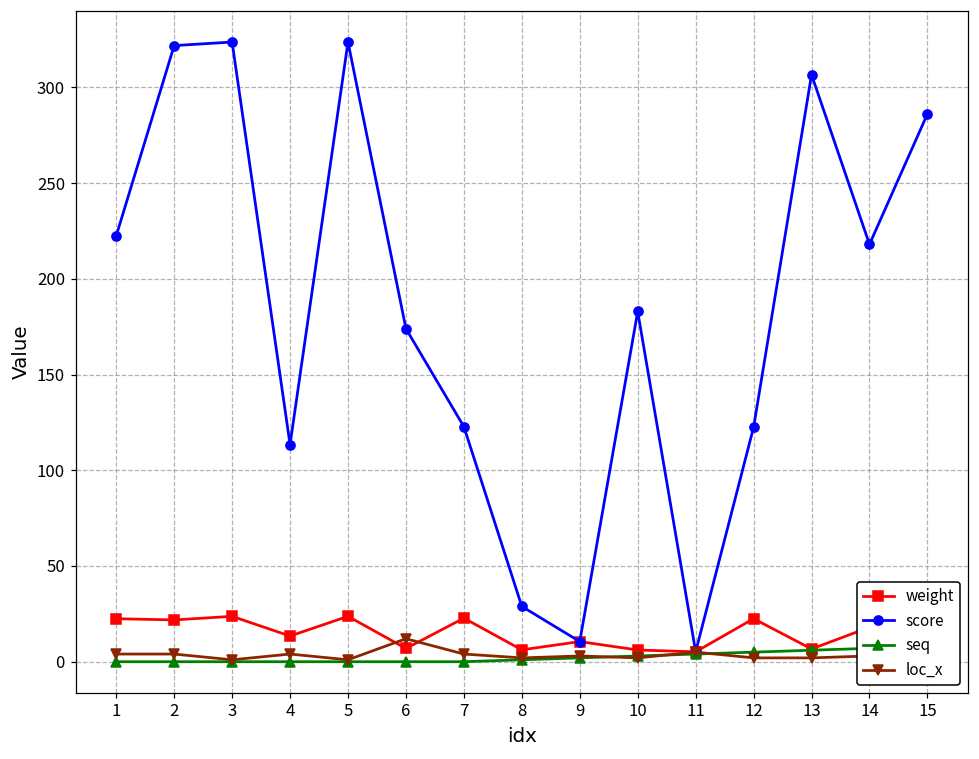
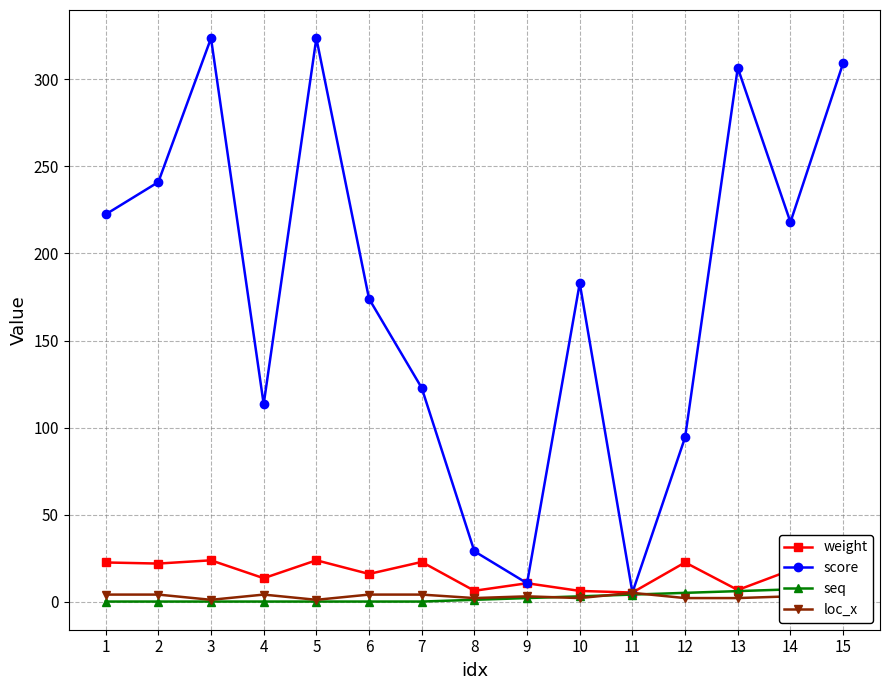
  {
    "weight": {
      "1": 22,
      "2": 22,
      "3": 24,
      "4": 13,
      "5": 24,
-     "6": 7,
+     "6": 16,
      "7": 23,
      "8": 6,
      "10": 6,
      "12": 22
    },
    "score": {
      "1": 222,
-     "2": 322,
+     "2": 241,
      "3": 324,
      "4": 113,
      "5": 324,
      "6": 174,
      "7": 123,
      "8": 29,
      "10": 183,
-     "12": 122,
+     "12": 94,
      "13": 307,
      "14": 218,
-     "15": 286
+     "15": 309
    },
    "seq": {
      "1": 0,
      "2": 0,
      "4": 0,
      "6": 0,
      "7": 0,
      "12": 5
    },
    "loc_x": {
      "1": 4,
      "2": 4,
      "4": 4,
-     "6": 12,
+     "6": 4,
      "7": 4,
      "12": 2,
      "13": 2
    }
  }
